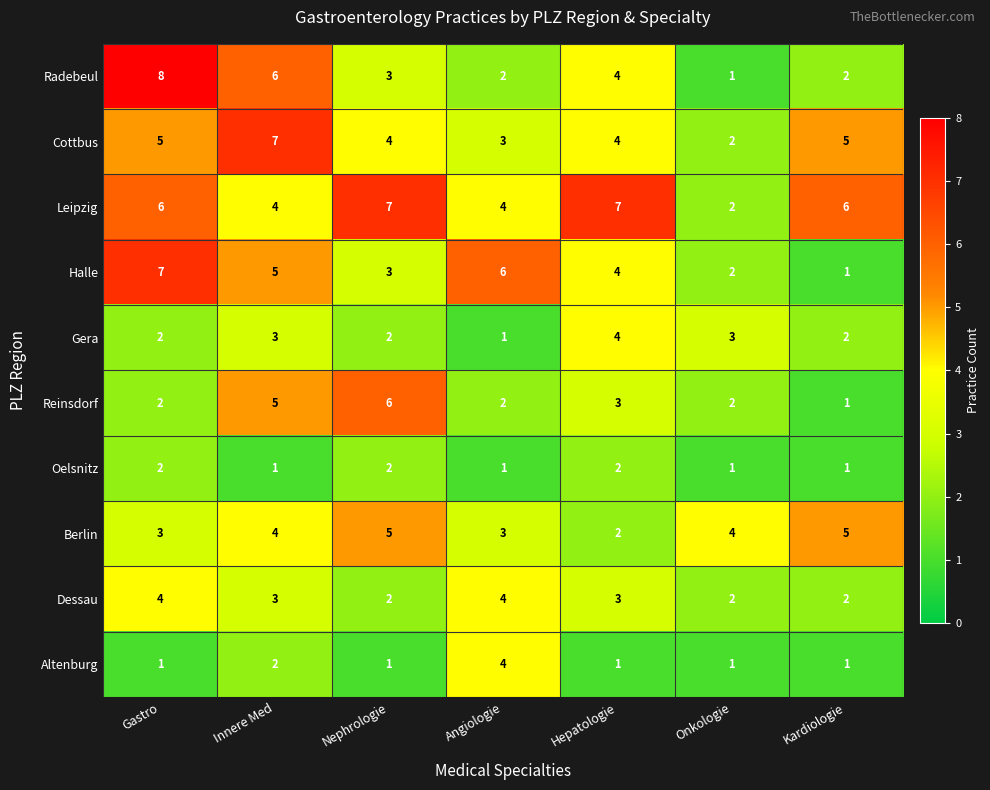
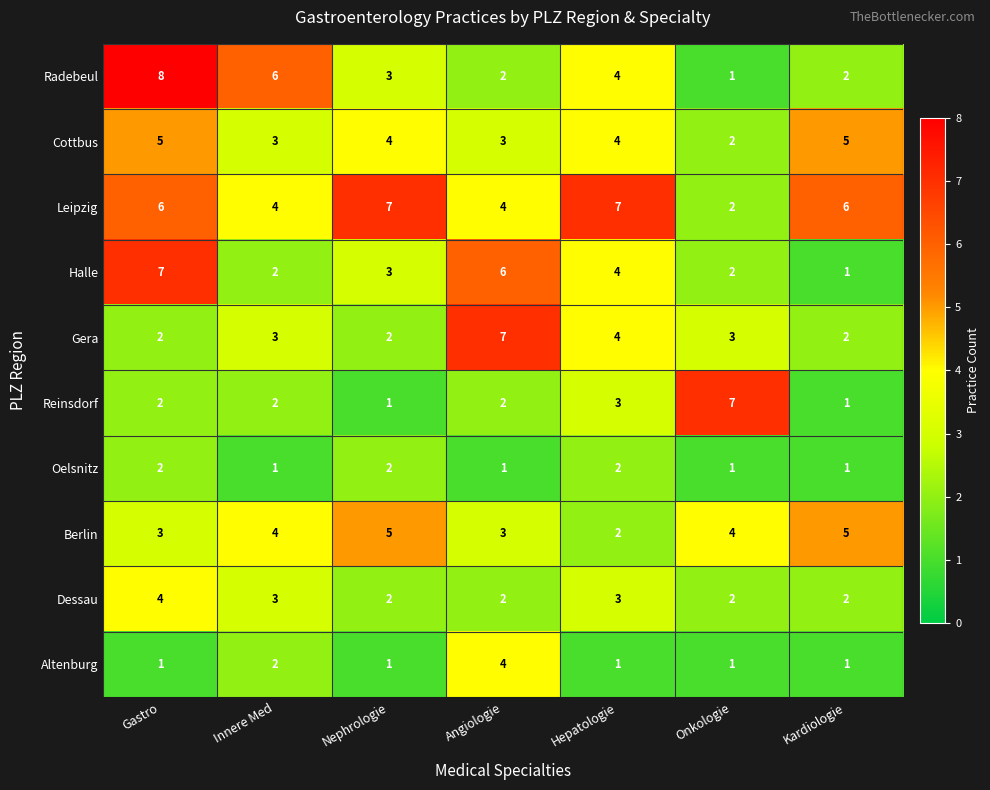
  {
    "Radebeul": {
      "Gastro": 8,
      "Innere Med": 6,
      "Nephrologie": 3,
      "Angiologie": 2,
      "Hepatologie": 4,
      "Onkologie": 1,
      "Kardiologie": 2
    },
    "Cottbus": {
      "Gastro": 5,
-     "Innere Med": 7,
+     "Innere Med": 3,
      "Nephrologie": 4,
      "Angiologie": 3,
      "Hepatologie": 4,
      "Onkologie": 2,
      "Kardiologie": 5
    },
    "Leipzig": {
      "Gastro": 6,
      "Innere Med": 4,
      "Nephrologie": 7,
      "Angiologie": 4,
      "Hepatologie": 7,
      "Onkologie": 2,
      "Kardiologie": 6
    },
    "Halle": {
      "Gastro": 7,
-     "Innere Med": 5,
+     "Innere Med": 2,
      "Nephrologie": 3,
      "Angiologie": 6,
      "Hepatologie": 4,
      "Onkologie": 2,
      "Kardiologie": 1
    },
    "Gera": {
      "Gastro": 2,
      "Innere Med": 3,
      "Nephrologie": 2,
-     "Angiologie": 1,
+     "Angiologie": 7,
      "Hepatologie": 4,
      "Onkologie": 3,
      "Kardiologie": 2
    },
    "Reinsdorf": {
      "Gastro": 2,
-     "Innere Med": 5,
-     "Nephrologie": 6,
+     "Innere Med": 2,
+     "Nephrologie": 1,
      "Angiologie": 2,
      "Hepatologie": 3,
-     "Onkologie": 2,
+     "Onkologie": 7,
      "Kardiologie": 1
    },
    "Oelsnitz": {
      "Gastro": 2,
      "Innere Med": 1,
      "Nephrologie": 2,
      "Angiologie": 1,
      "Hepatologie": 2,
      "Onkologie": 1,
      "Kardiologie": 1
    },
    "Berlin": {
      "Gastro": 3,
      "Innere Med": 4,
      "Nephrologie": 5,
      "Angiologie": 3,
      "Hepatologie": 2,
      "Onkologie": 4,
      "Kardiologie": 5
    },
    "Dessau": {
      "Gastro": 4,
      "Innere Med": 3,
      "Nephrologie": 2,
-     "Angiologie": 4,
+     "Angiologie": 2,
      "Hepatologie": 3,
      "Onkologie": 2,
      "Kardiologie": 2
    },
    "Altenburg": {
      "Gastro": 1,
      "Innere Med": 2,
      "Nephrologie": 1,
      "Angiologie": 4,
      "Hepatologie": 1,
      "Onkologie": 1,
      "Kardiologie": 1
    }
  }
